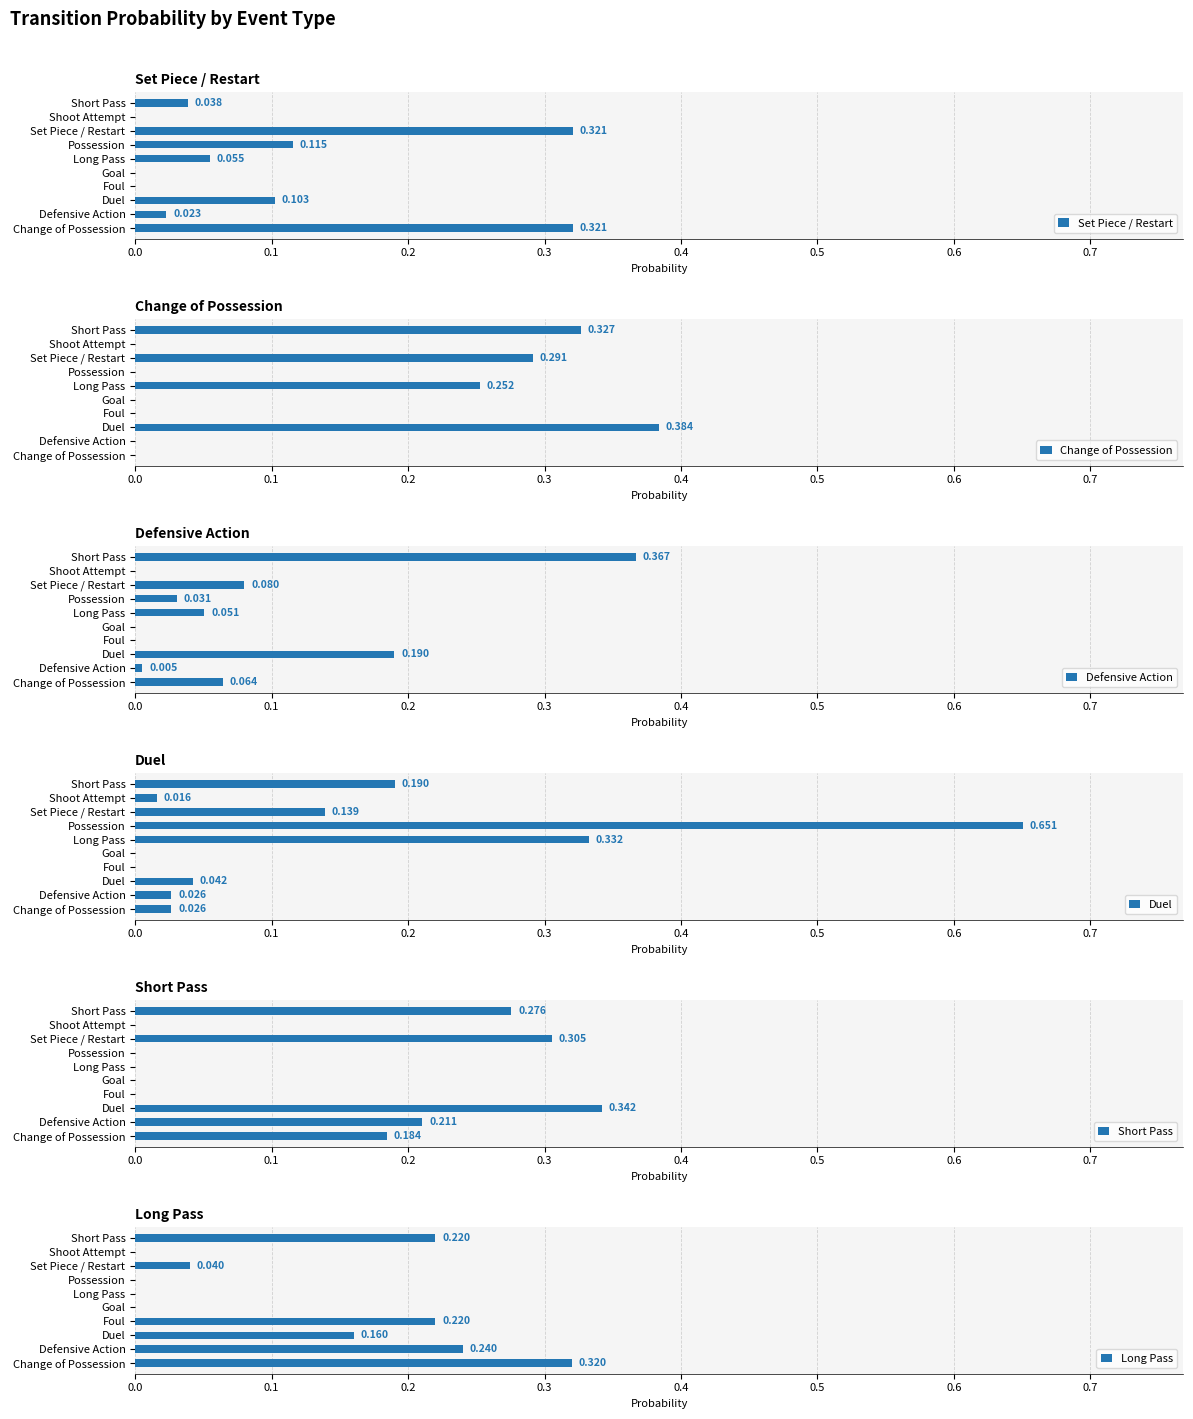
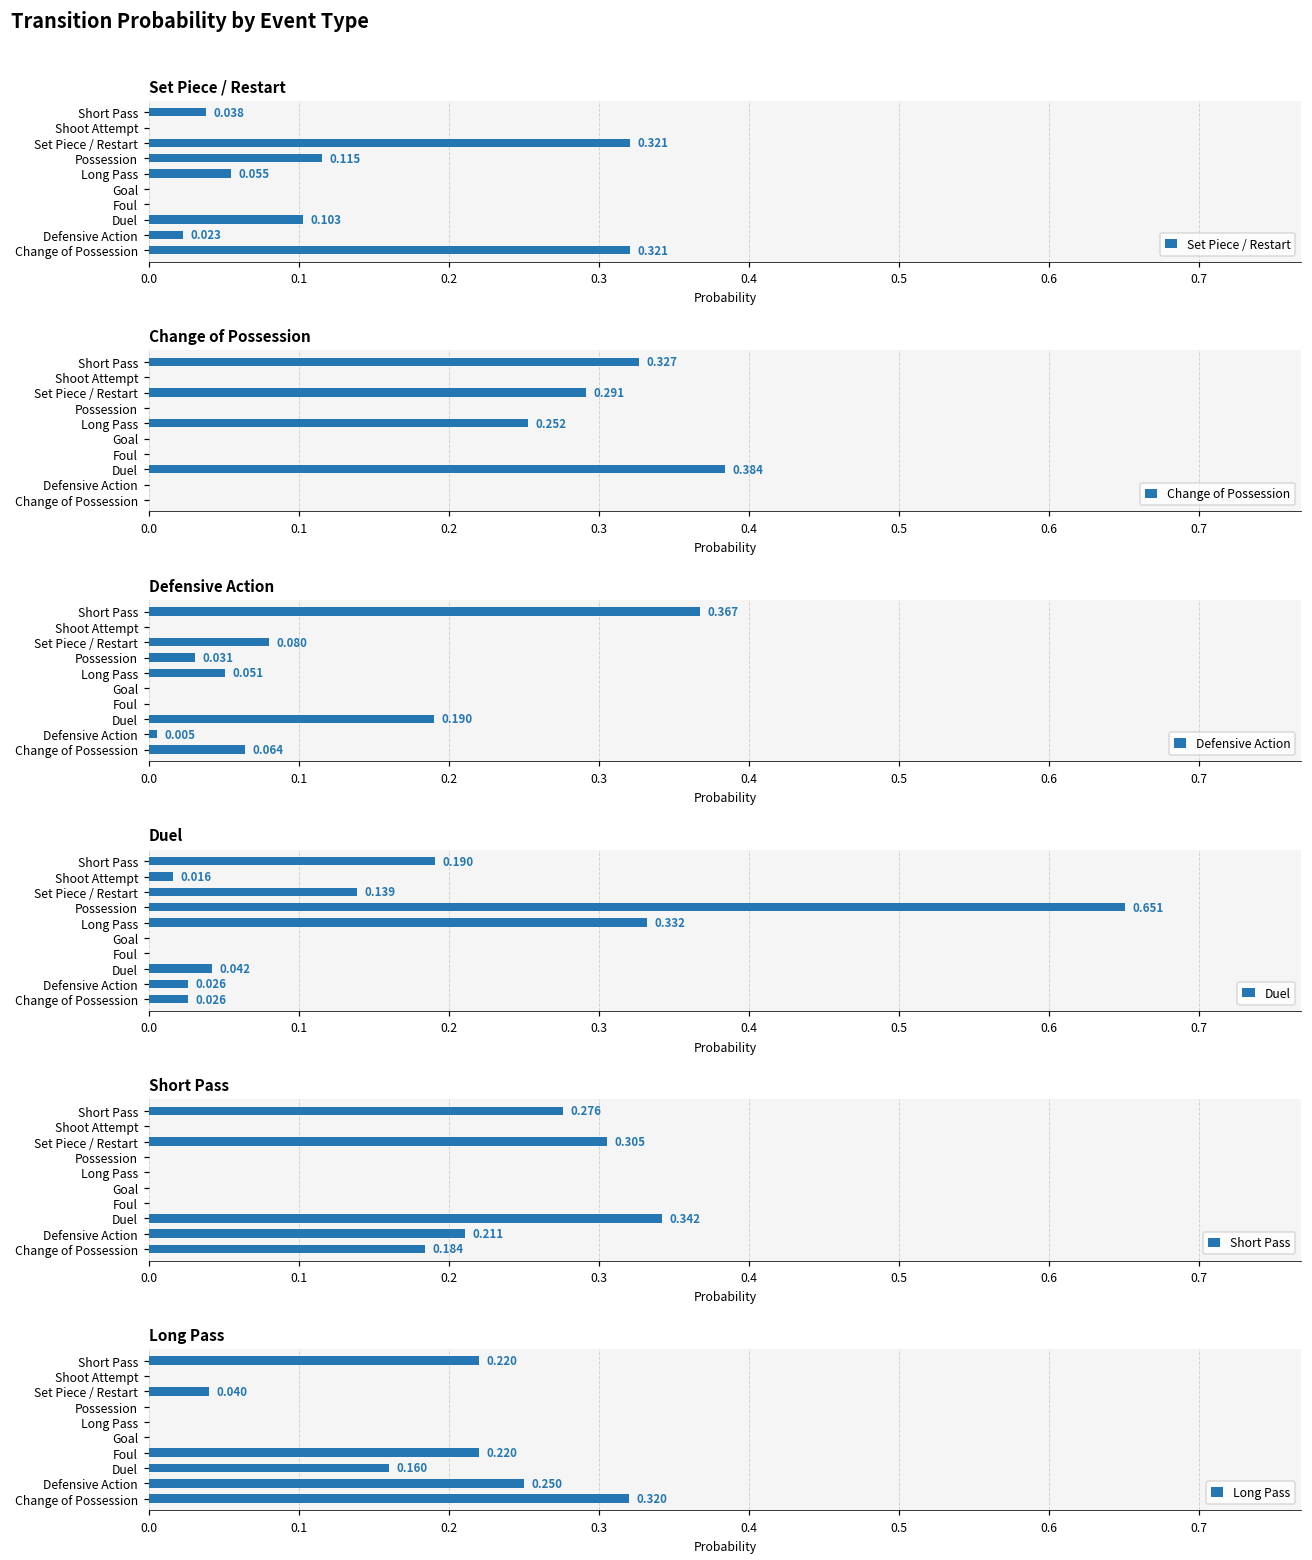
  {
    "Set Piece / Restart": {
      "Short Pass": 0.038,
      "Set Piece / Restart": 0.321,
      "Possession": 0.115,
      "Long Pass": 0.055,
      "Duel": 0.103,
      "Defensive Action": 0.023,
      "Change of Possession": 0.321
    },
    "Change of Possession": {
      "Short Pass": 0.327,
      "Set Piece / Restart": 0.291,
      "Long Pass": 0.252,
      "Duel": 0.384
    },
    "Defensive Action": {
      "Short Pass": 0.367,
      "Set Piece / Restart": 0.080,
      "Possession": 0.031,
      "Long Pass": 0.051,
      "Duel": 0.190,
      "Defensive Action": 0.005,
      "Change of Possession": 0.064
    },
    "Duel": {
      "Short Pass": 0.190,
      "Shoot Attempt": 0.016,
      "Set Piece / Restart": 0.139,
      "Possession": 0.651,
      "Long Pass": 0.332,
      "Duel": 0.042,
      "Defensive Action": 0.026,
      "Change of Possession": 0.026
    },
    "Short Pass": {
      "Short Pass": 0.276,
      "Set Piece / Restart": 0.305,
      "Duel": 0.342,
      "Defensive Action": 0.211,
      "Change of Possession": 0.184
    },
    "Long Pass": {
      "Short Pass": 0.220,
      "Set Piece / Restart": 0.040,
      "Foul": 0.220,
      "Duel": 0.160,
-     "Defensive Action": 0.240,
+     "Defensive Action": 0.250,
      "Change of Possession": 0.320
    }
  }
